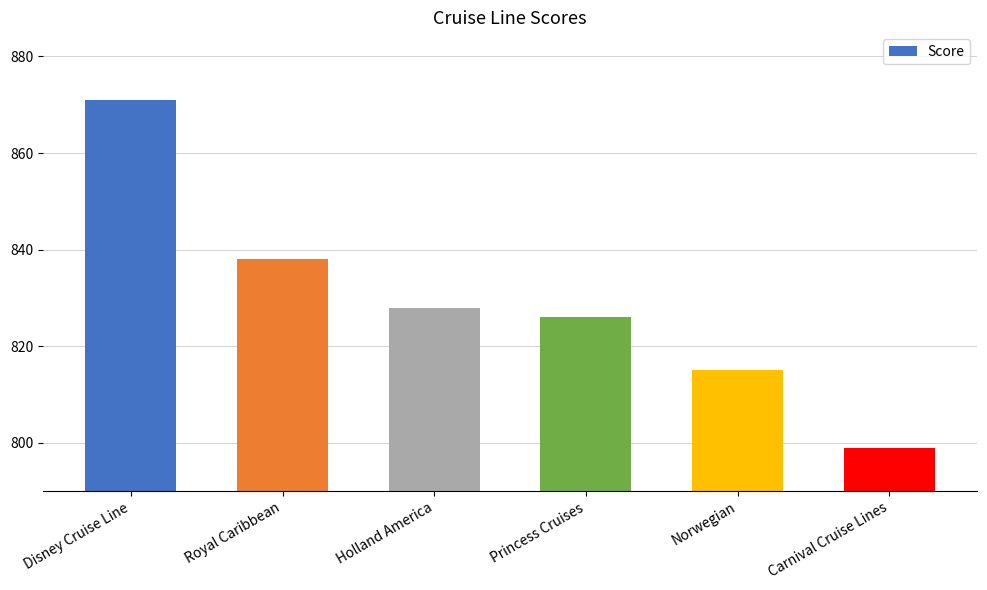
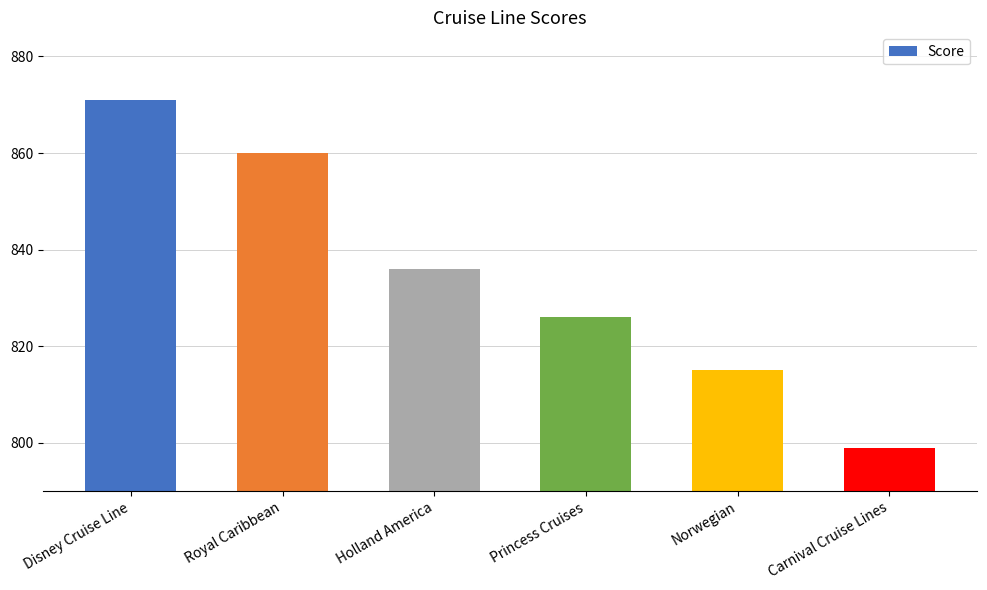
  {
    "Disney Cruise Line": 871,
-   "Royal Caribbean": 838,
-   "Holland America": 828,
+   "Royal Caribbean": 860,
+   "Holland America": 836,
    "Princess Cruises": 826,
    "Norwegian": 815,
    "Carnival Cruise Lines": 799
  }
